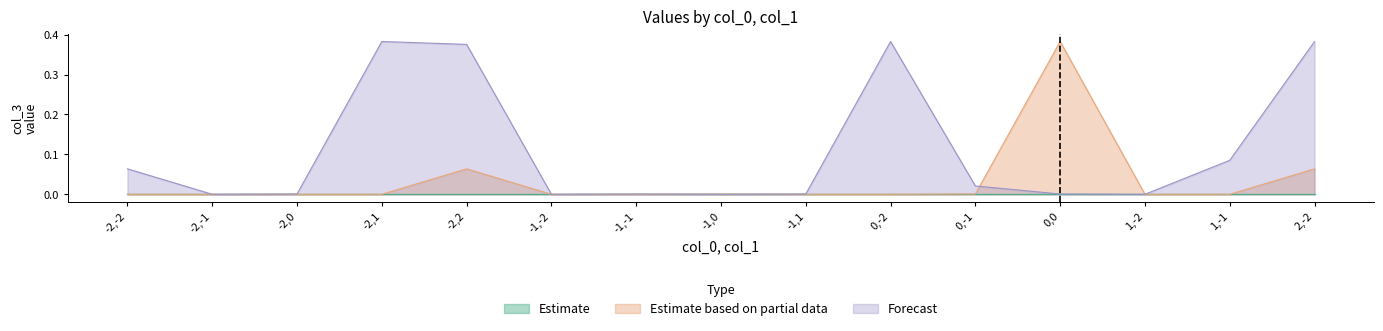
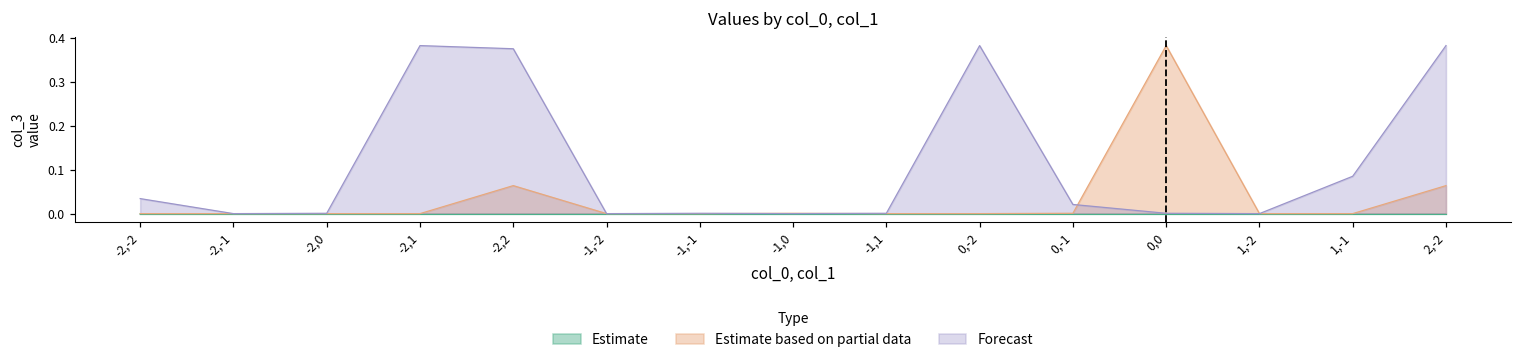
  {
    "Estimate": {
      "-2,2": 0.00,
      "2,-2": 0.00
    },
    "Estimate based on partial data": {
      "-2,2": 0.06,
      "0,0": 0.38,
      "2,-2": 0.06
    },
    "Forecast": {
-     "-2,-2": 0.06,
+     "-2,-2": 0.03,
      "-2,1": 0.38,
      "-2,2": 0.38,
      "0,-2": 0.38,
      "0,-1": 0.02,
      "1,-1": 0.09,
      "2,-2": 0.38
    }
  }
